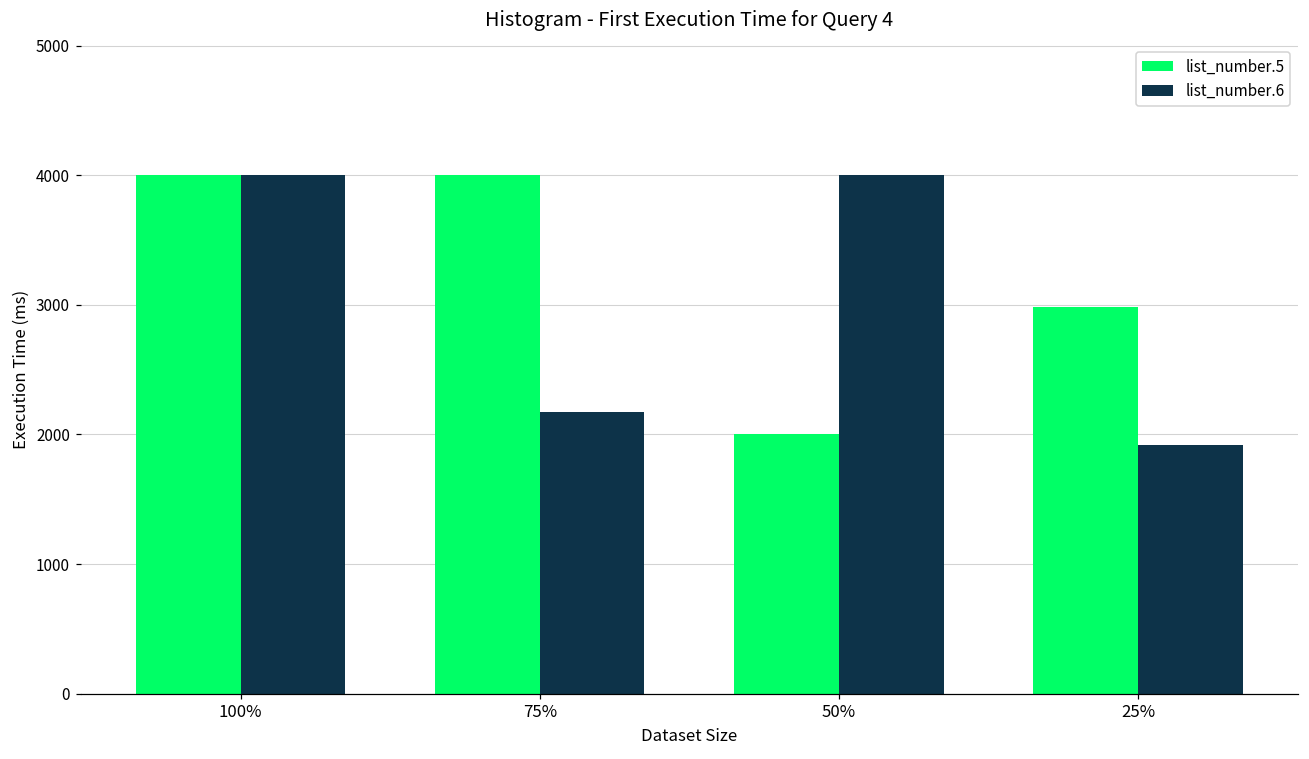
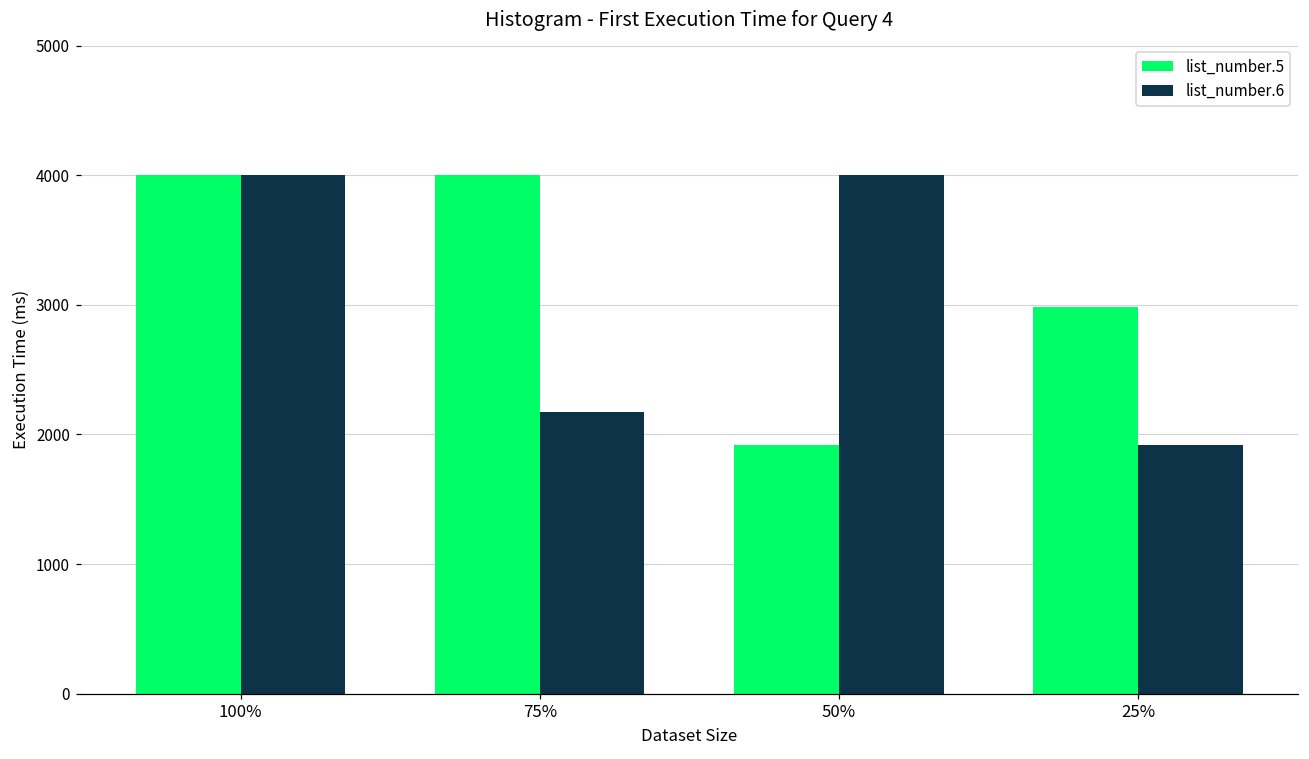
  {
    "list_number.5": {
      "100%": 4010,
      "75%": 4010,
-     "50%": 2000,
+     "50%": 1920,
      "25%": 2990
    },
    "list_number.6": {
      "100%": 4010,
      "75%": 2180,
      "50%": 4010,
      "25%": 1920
    }
  }
